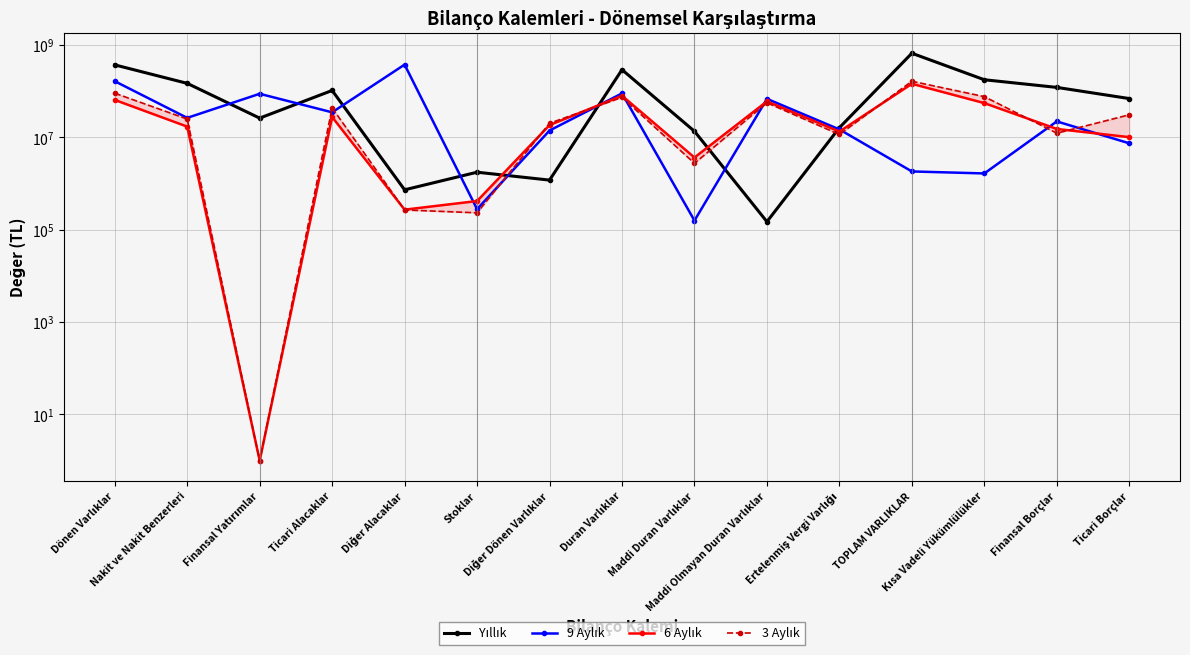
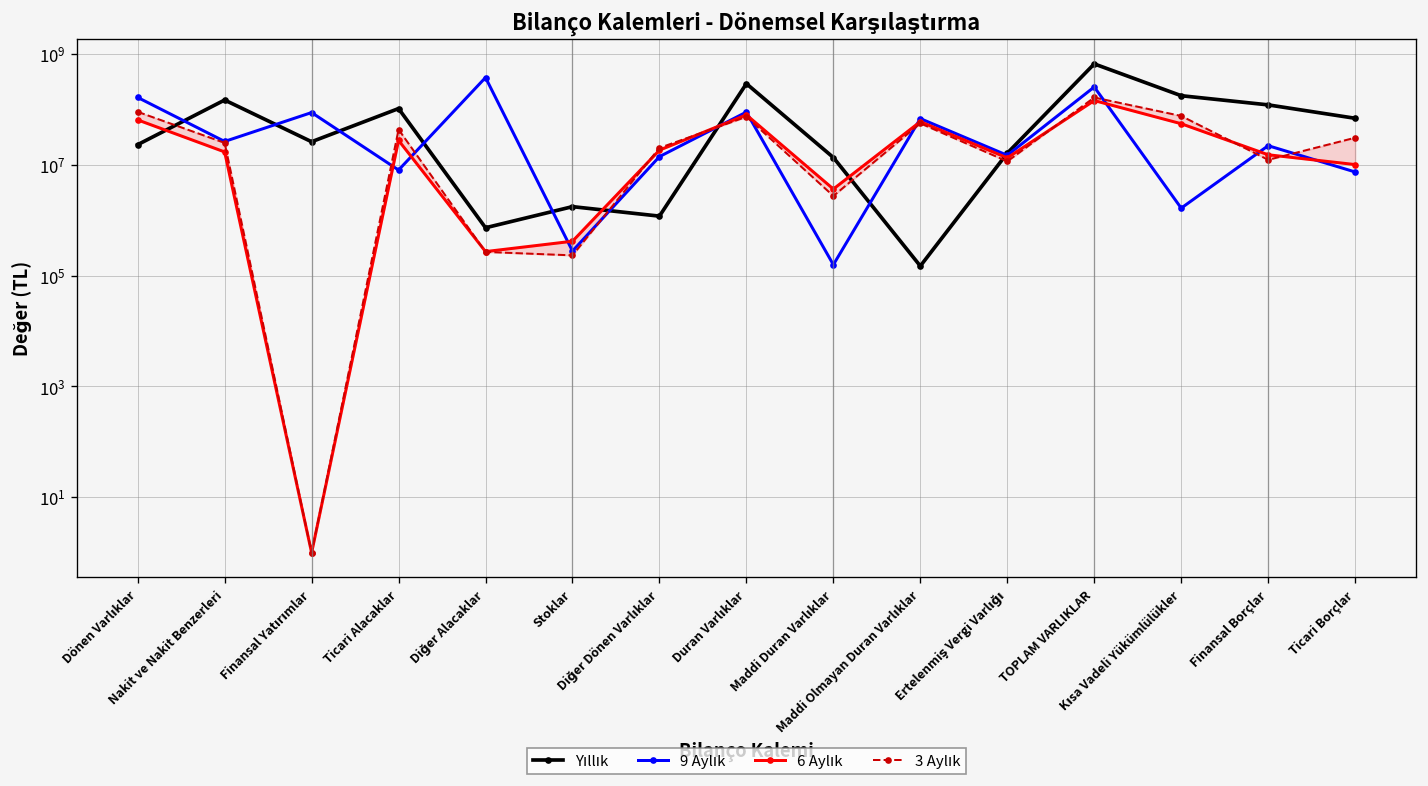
  {
    "Yıllık": {
-     "Dönen Varlıklar": 400000000,
+     "Dönen Varlıklar": 20000000,
      "Nakit ve Nakit Benzerleri": 150000000,
      "Finansal Yatırımlar": 30000000,
      "Ticari Alacaklar": 100000000,
      "Diğer Alacaklar": 700000,
      "Stoklar": 1800000,
      "Diğer Dönen Varlıklar": 1200000,
      "Duran Varlıklar": 300000000,
      "Maddi Duran Varlıklar": 14000000,
      "Maddi Olmayan Duran Varlıklar": 150000,
      "TOPLAM VARLIKLAR": 700000000,
      "Kısa Vadeli Yükümlülükler": 180000000,
      "Finansal Borçlar": 120000000,
      "Ticari Borçlar": 70000000
    },
    "9 Aylık": {
      "Dönen Varlıklar": 160000000,
      "Finansal Yatırımlar": 90000000,
-     "Ticari Alacaklar": 30000000,
+     "Ticari Alacaklar": 8000000,
      "Diğer Alacaklar": 400000000,
      "Stoklar": 300000,
      "Diğer Dönen Varlıklar": 14000000,
      "Maddi Duran Varlıklar": 160000,
-     "TOPLAM VARLIKLAR": 1800000,
+     "TOPLAM VARLIKLAR": 300000000,
      "Kısa Vadeli Yükümlülükler": 1700000,
      "Finansal Borçlar": 20000000,
      "Ticari Borçlar": 7000000
    }
  }
